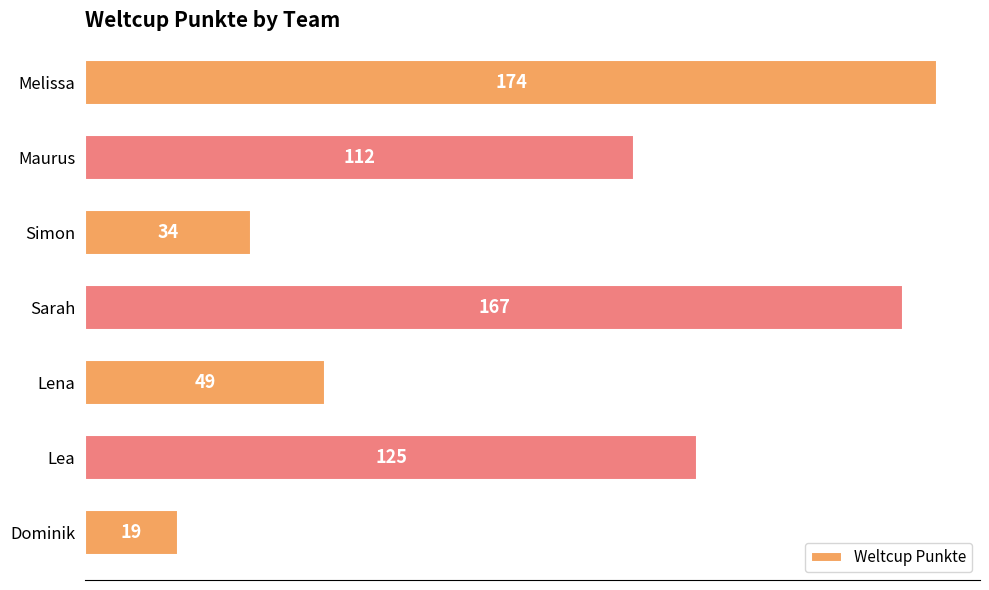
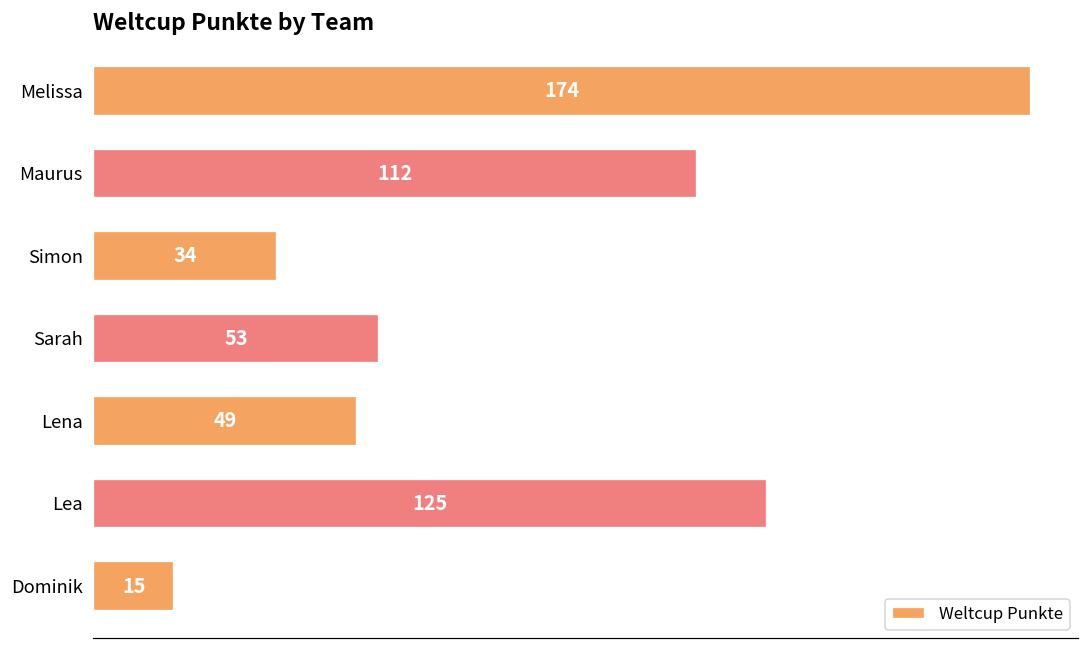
  {
    "Melissa": 174,
    "Maurus": 112,
    "Simon": 34,
-   "Sarah": 167,
+   "Sarah": 53,
    "Lena": 49,
    "Lea": 125,
-   "Dominik": 19
+   "Dominik": 15
  }
